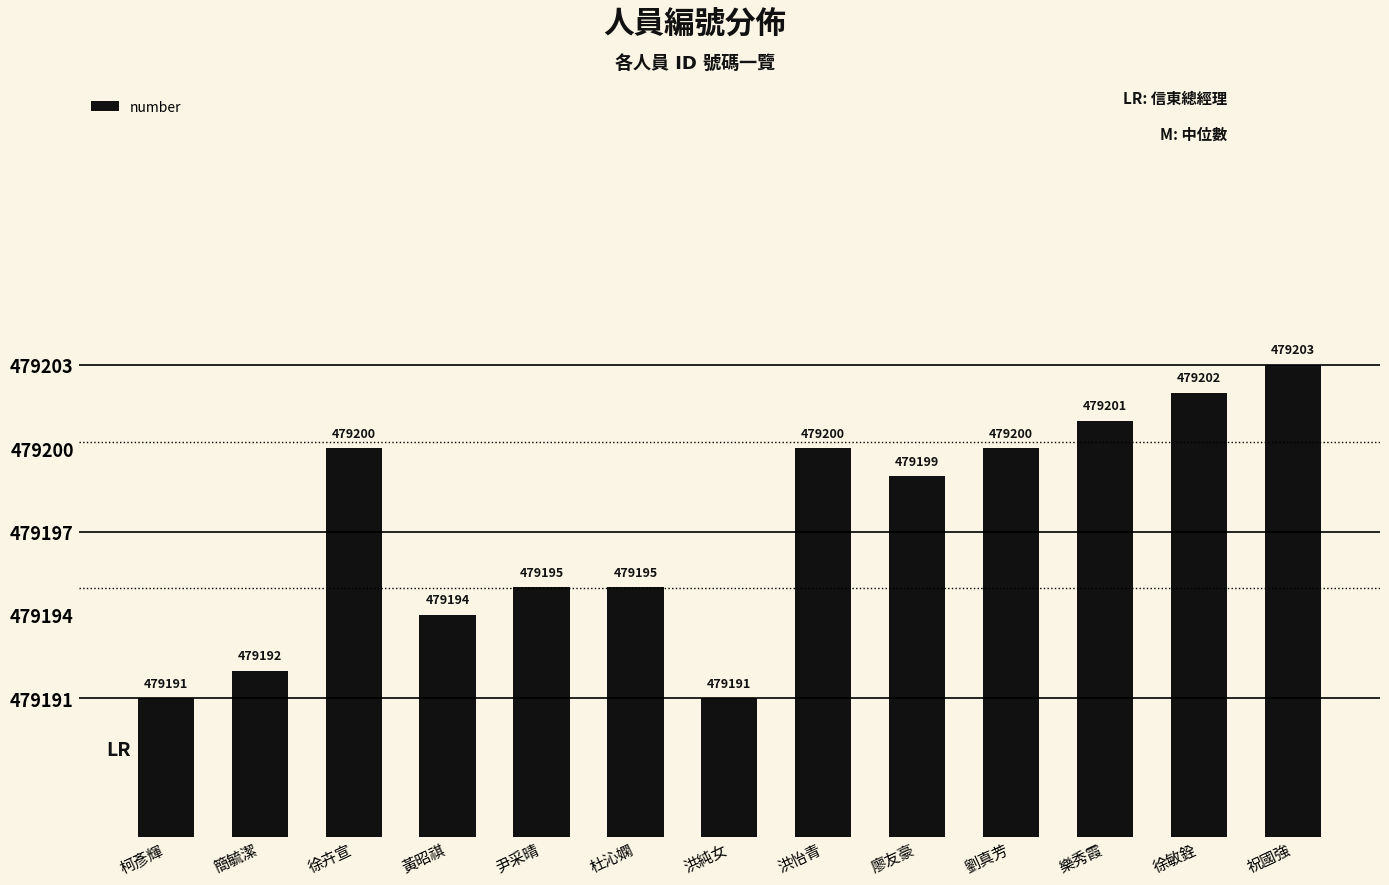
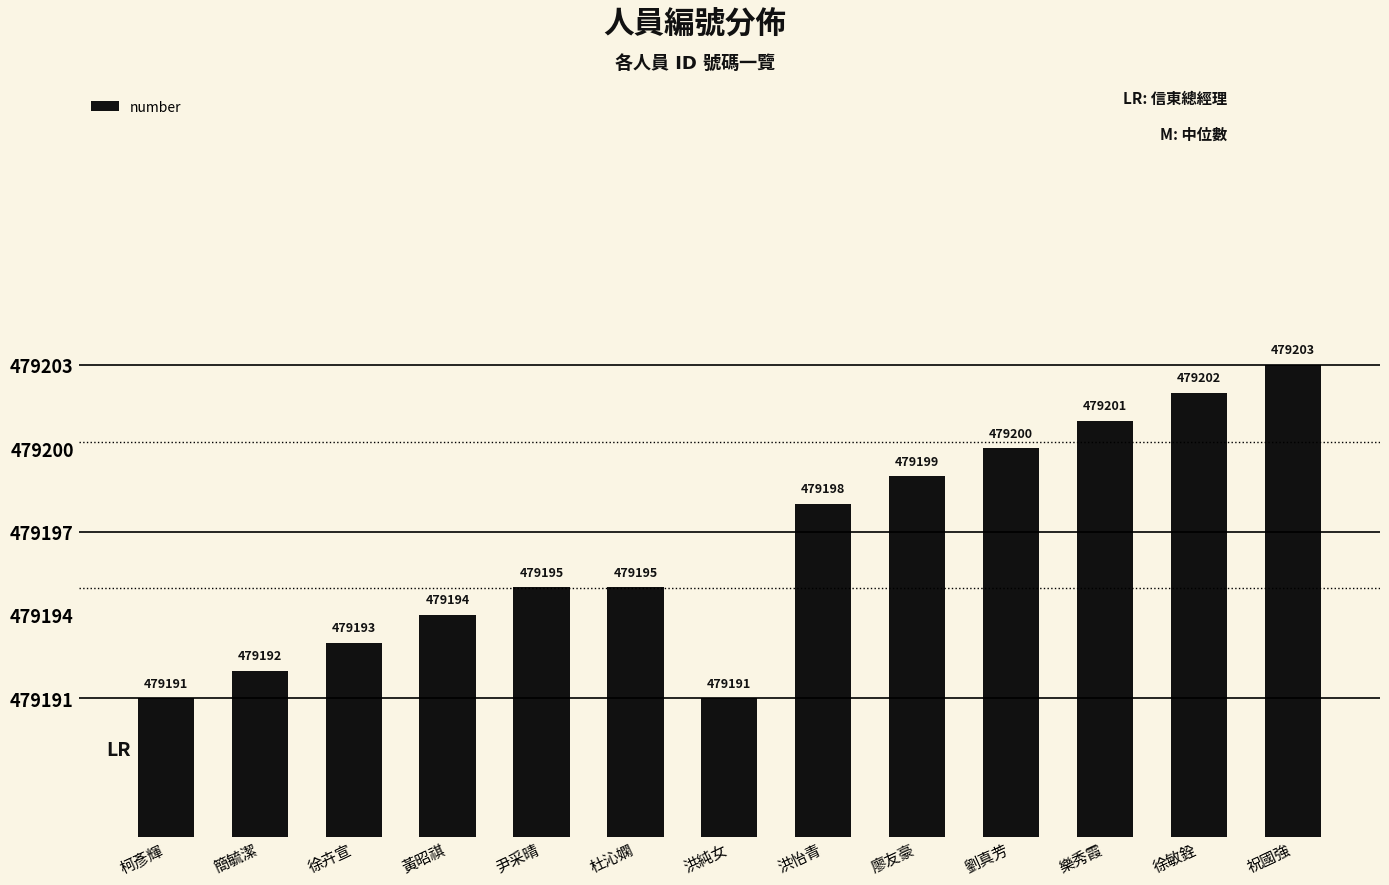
  {
    "柯彥輝": 479191,
    "簡毓潔": 479192,
-   "徐卉宣": 479200,
+   "徐卉宣": 479193,
    "黃昭祺": 479194,
    "尹采晴": 479195,
    "杜沁嫻": 479195,
    "洪純女": 479191,
-   "洪怡青": 479200,
+   "洪怡青": 479198,
    "廖友豪": 479199,
    "劉真芳": 479200,
    "樂秀霞": 479201,
    "徐敏銓": 479202,
    "祝國強": 479203
  }
